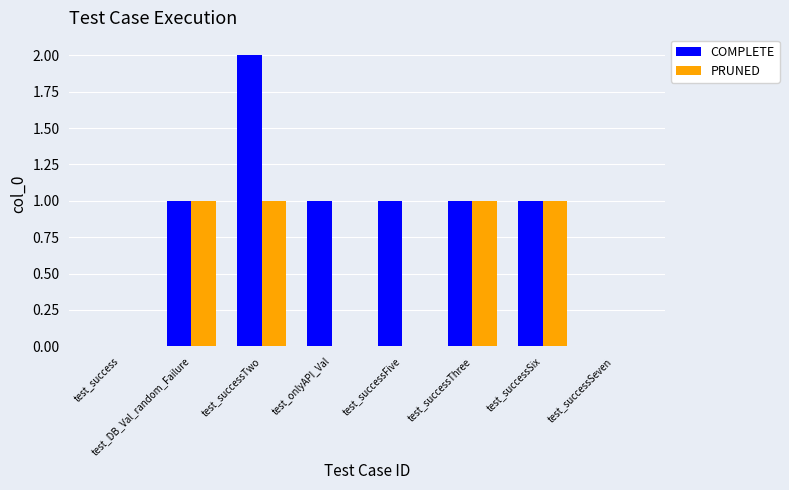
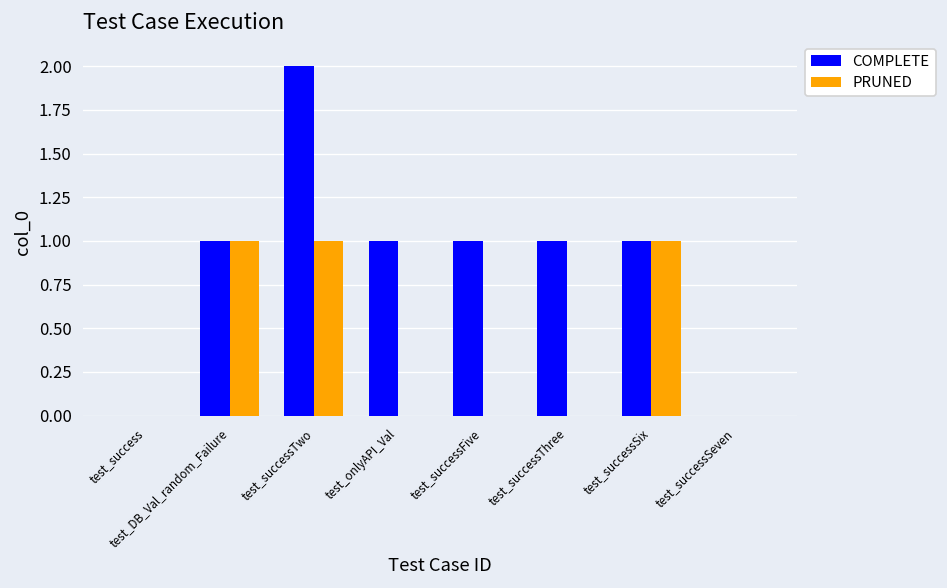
  {
    "COMPLETE": {
      "test_success": 0,
      "test_DB_Val_random_Failure": 1,
      "test_successTwo": 2,
      "test_onlyAPI_Val": 1,
      "test_successFive": 1,
      "test_successThree": 1,
      "test_successSix": 1,
      "test_successSeven": 0
    },
    "PRUNED": {
      "test_success": 0,
      "test_DB_Val_random_Failure": 1,
      "test_successTwo": 1,
      "test_onlyAPI_Val": 0,
      "test_successFive": 0,
-     "test_successThree": 1,
+     "test_successThree": 0,
      "test_successSix": 1,
      "test_successSeven": 0
    }
  }
